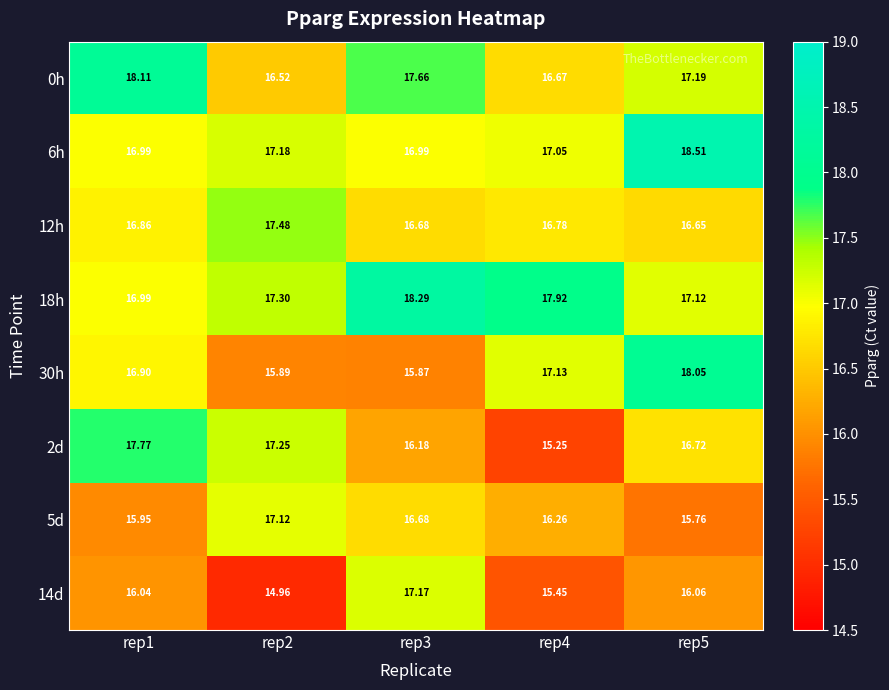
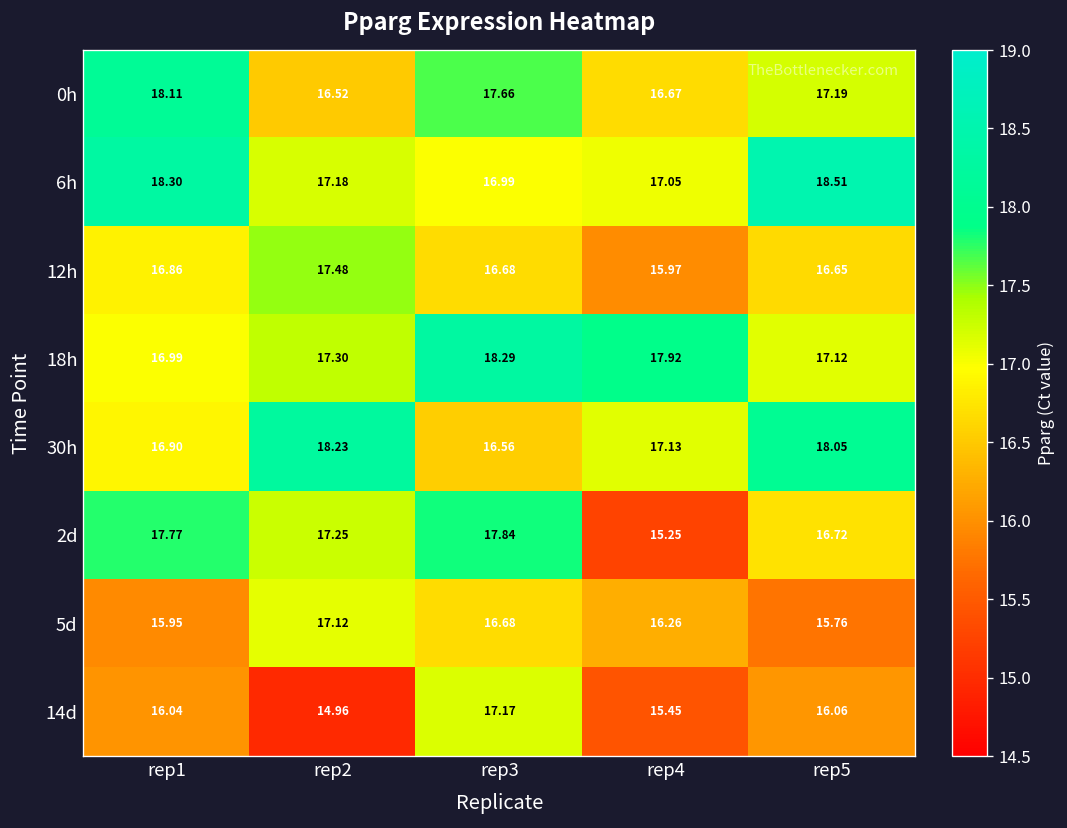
  {
    "0h": {
      "rep1": 18.11,
      "rep2": 16.52,
      "rep3": 17.66,
      "rep4": 16.67
    },
    "6h": {
-     "rep1": 16.99,
+     "rep1": 18.30,
      "rep2": 17.18,
      "rep3": 16.99,
      "rep4": 17.05,
      "rep5": 18.51
    },
    "12h": {
      "rep1": 16.86,
      "rep2": 17.48,
      "rep3": 16.68,
-     "rep4": 16.78,
+     "rep4": 15.97,
      "rep5": 16.65
    },
    "18h": {
      "rep1": 16.99,
      "rep2": 17.30,
      "rep3": 18.29,
      "rep4": 17.92,
      "rep5": 17.12
    },
    "30h": {
      "rep1": 16.90,
-     "rep2": 15.89,
-     "rep3": 15.87,
+     "rep2": 18.23,
+     "rep3": 16.56,
      "rep4": 17.13,
      "rep5": 18.05
    },
    "2d": {
      "rep1": 17.77,
      "rep2": 17.25,
-     "rep3": 16.18,
+     "rep3": 17.84,
      "rep4": 15.25,
      "rep5": 16.72
    },
    "5d": {
      "rep1": 15.95,
      "rep2": 17.12,
      "rep3": 16.68,
      "rep4": 16.26,
      "rep5": 15.76
    },
    "14d": {
      "rep1": 16.04,
      "rep2": 14.96,
      "rep3": 17.17,
      "rep4": 15.45,
      "rep5": 16.06
    }
  }
